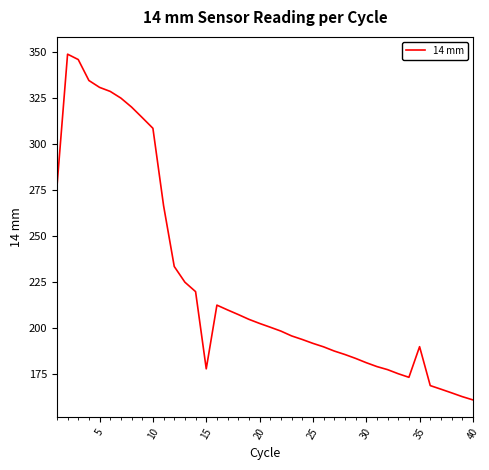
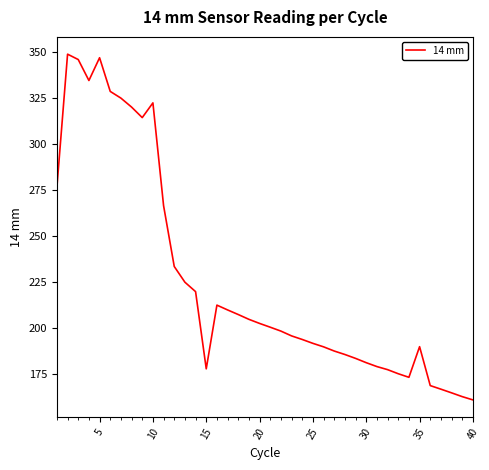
  {
-   "5": 331,
-   "10": 308,
+   "5": 347,
+   "10": 322,
    "15": 178,
    "20": 202,
    "25": 192,
    "30": 181,
    "35": 190,
    "40": 161
  }
